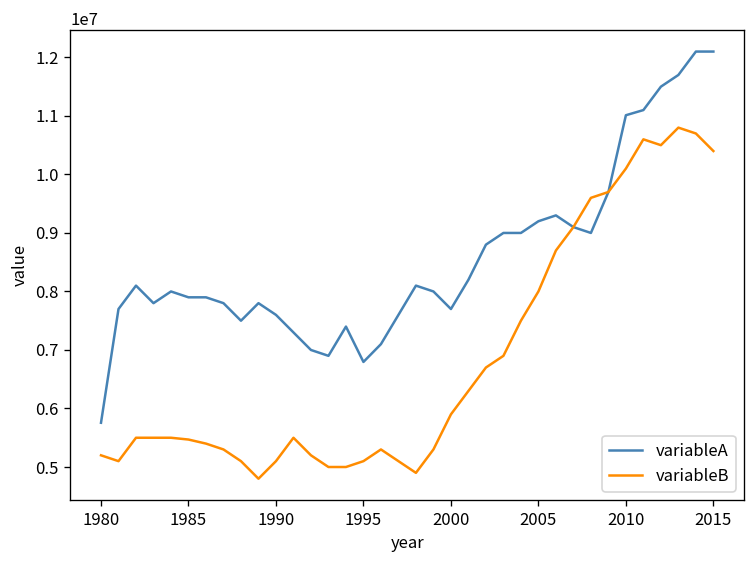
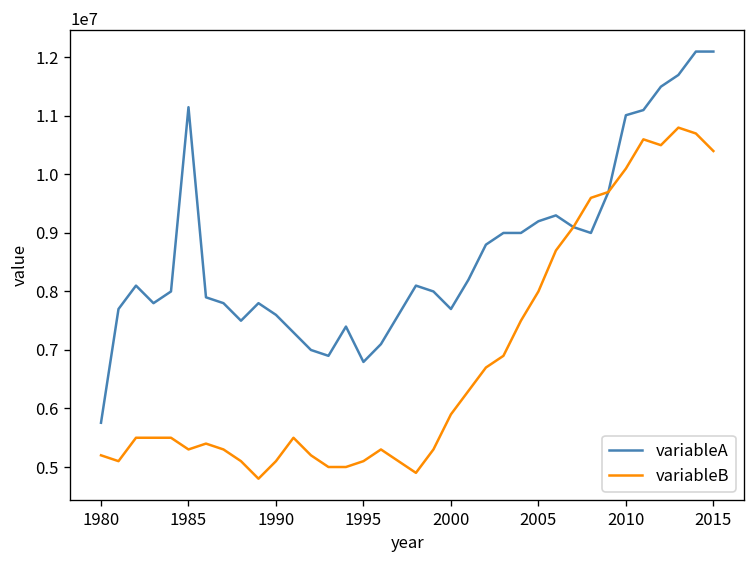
  {
    "variableA": {
      "1980": 5800000,
-     "1985": 7900000,
+     "1985": 11100000,
      "1990": 7600000,
      "1995": 6800000,
      "2000": 7700000,
      "2005": 9200000,
      "2010": 11000000,
      "2015": 12100000
    },
    "variableB": {
      "1980": 5200000,
-     "1985": 5500000,
+     "1985": 5300000,
      "1990": 5100000,
      "1995": 5100000,
      "2000": 5900000,
      "2005": 8000000,
      "2010": 10100000,
      "2015": 10400000
    }
  }
